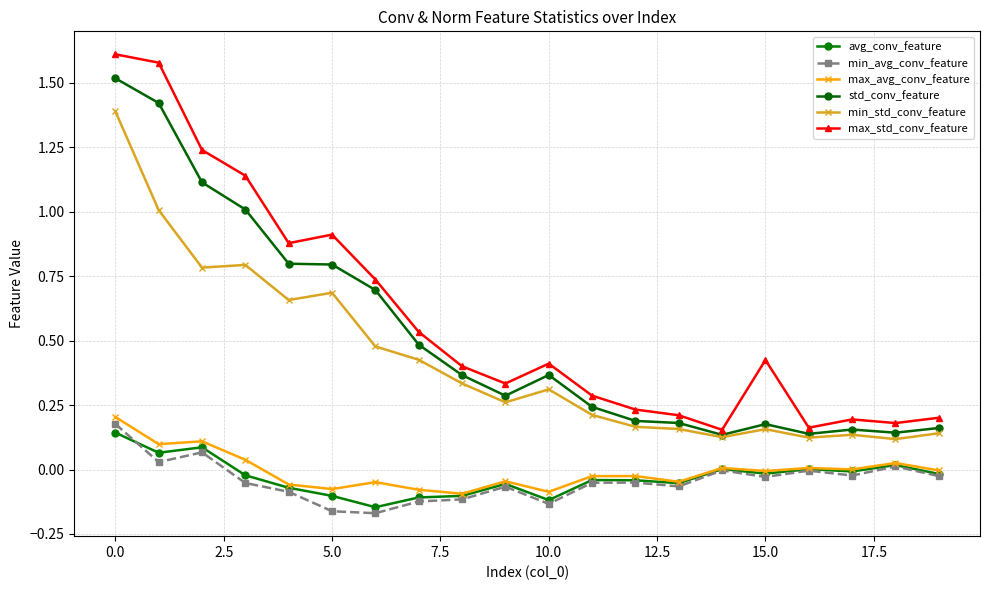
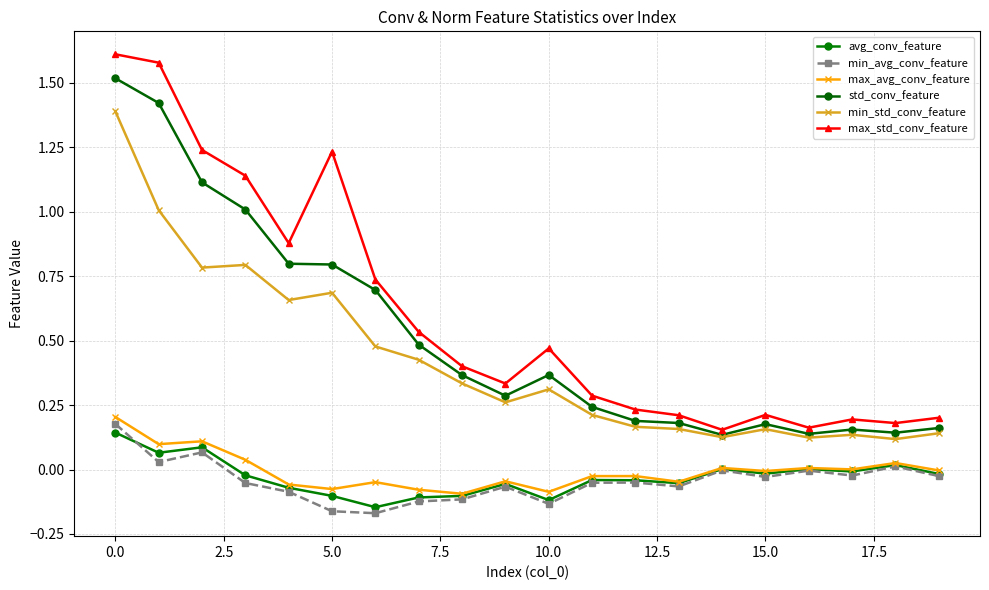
  {
    "min_avg_conv_feature": {
      "0.0": 0.18,
      "5.0": -0.16,
      "10.0": -0.13,
      "15.0": -0.03
    },
    "max_std_conv_feature": {
      "0.0": 1.61,
-     "5.0": 0.91,
-     "10.0": 0.41,
-     "15.0": 0.42
+     "5.0": 1.23,
+     "10.0": 0.47,
+     "15.0": 0.21
    }
  }
